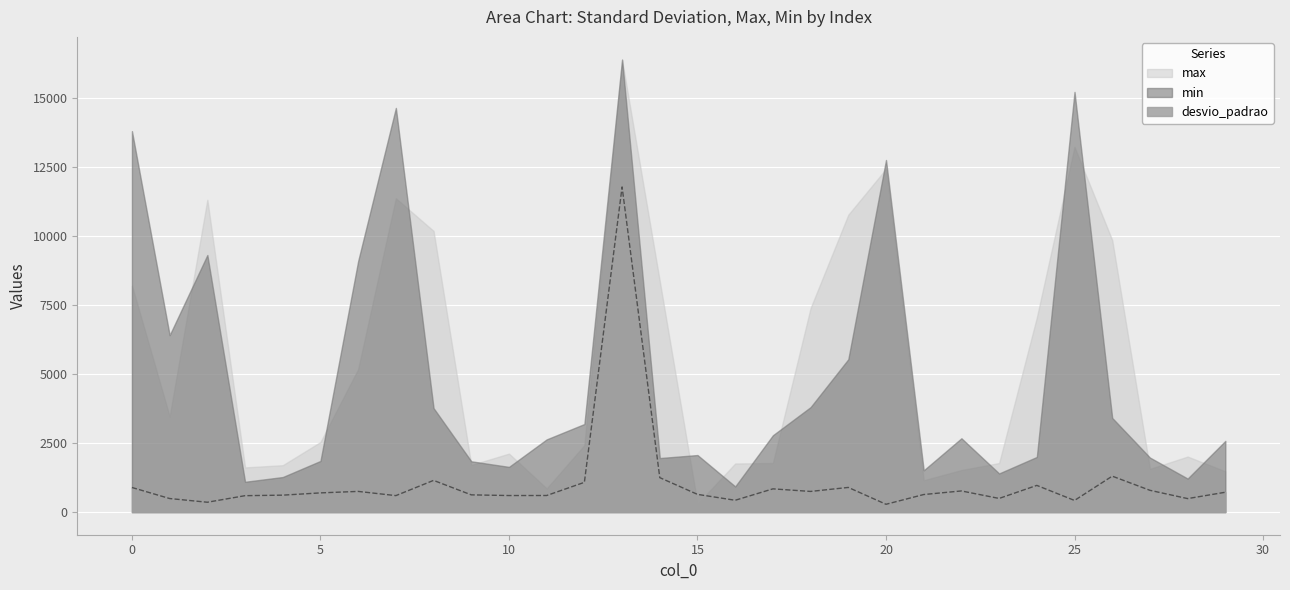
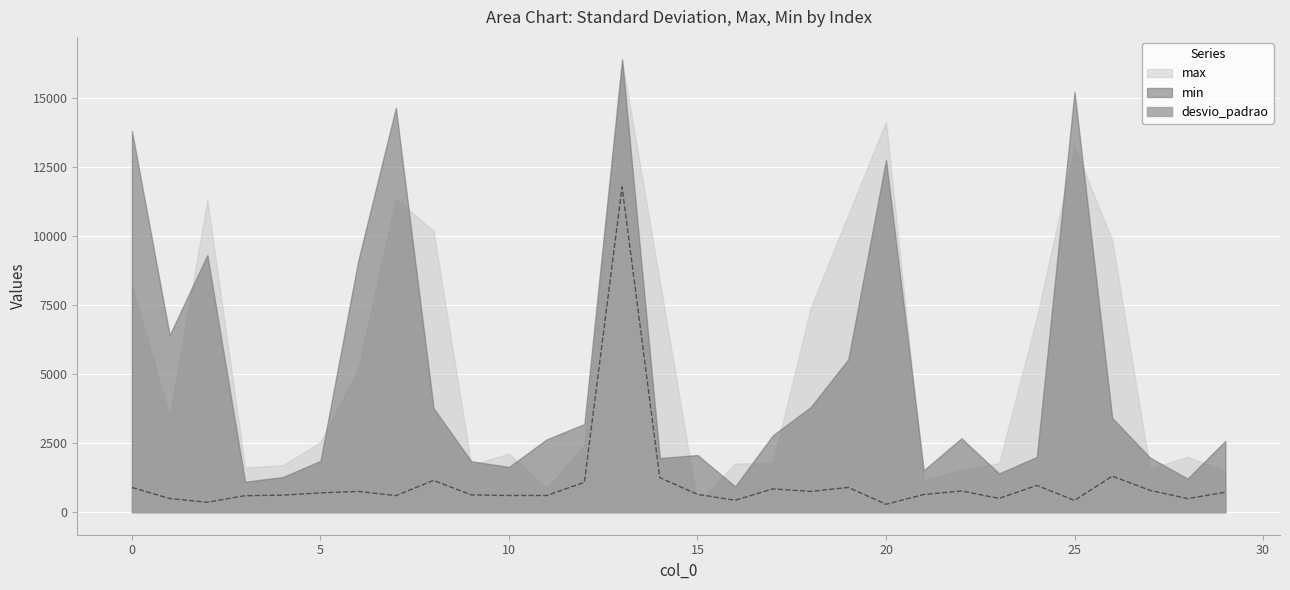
  {
    "max": {
      "0": 8200,
      "5": 2500,
      "10": 2100,
      "15": 300,
-     "20": 12400,
+     "20": 14100,
      "25": 13200
    }
  }
